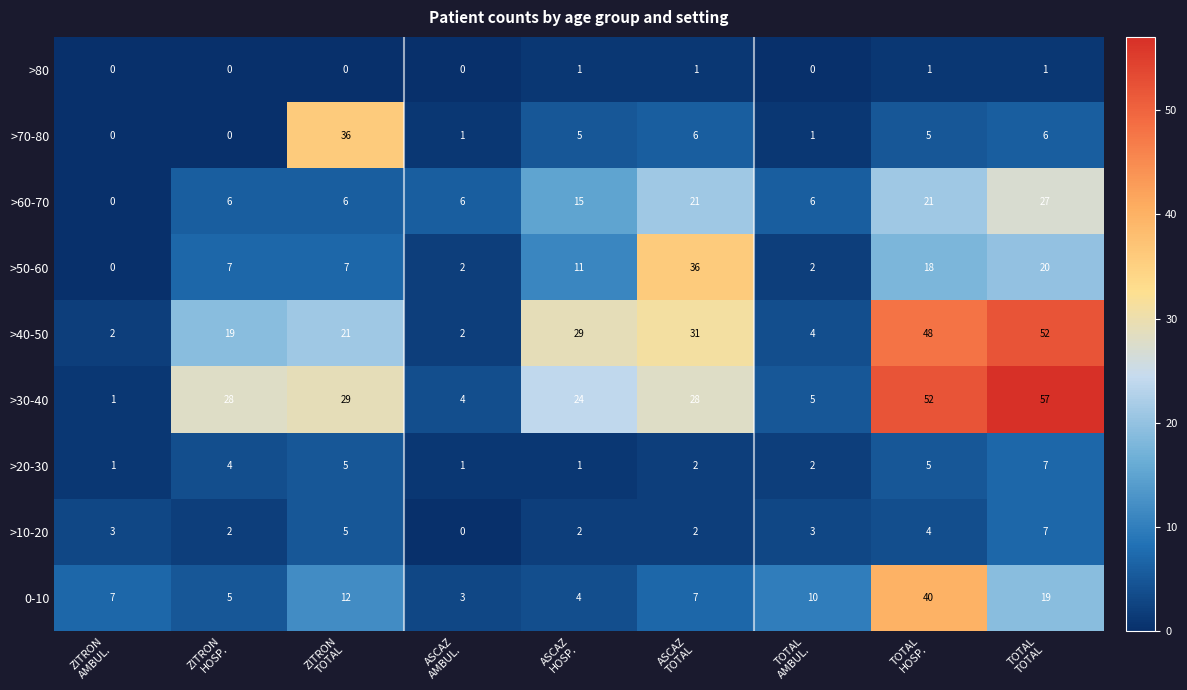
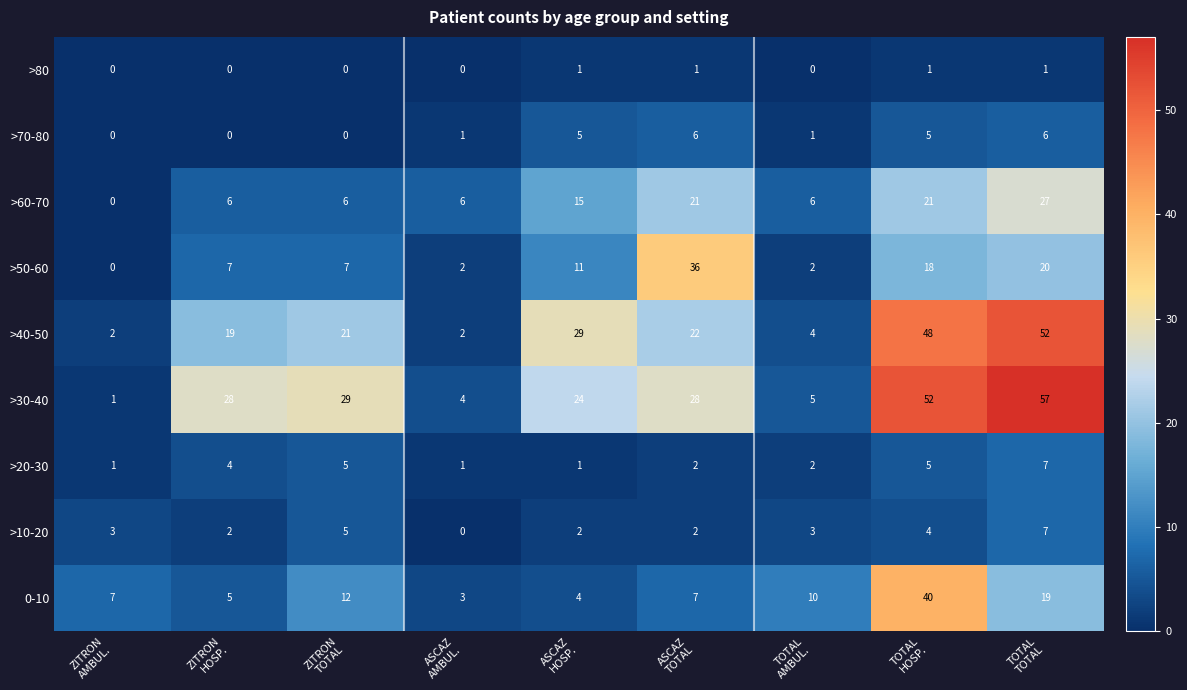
  {
    ">80": {
      "ZITRON AMBUL.": 0,
      "ZITRON HOSP.": 0,
      "ZITRON TOTAL": 0,
      "ASCAZ AMBUL.": 0,
      "ASCAZ HOSP.": 1,
      "ASCAZ TOTAL": 1,
      "TOTAL AMBUL.": 0,
      "TOTAL HOSP.": 1,
      "TOTAL TOTAL": 1
    },
    ">70-80": {
      "ZITRON AMBUL.": 0,
      "ZITRON HOSP.": 0,
-     "ZITRON TOTAL": 36,
+     "ZITRON TOTAL": 0,
      "ASCAZ AMBUL.": 1,
      "ASCAZ HOSP.": 5,
      "ASCAZ TOTAL": 6,
      "TOTAL AMBUL.": 1,
      "TOTAL HOSP.": 5,
      "TOTAL TOTAL": 6
    },
    ">60-70": {
      "ZITRON AMBUL.": 0,
      "ZITRON HOSP.": 6,
      "ZITRON TOTAL": 6,
      "ASCAZ AMBUL.": 6,
      "ASCAZ HOSP.": 15,
      "ASCAZ TOTAL": 21,
      "TOTAL AMBUL.": 6,
      "TOTAL HOSP.": 21
    },
    ">50-60": {
      "ZITRON AMBUL.": 0,
      "ZITRON HOSP.": 7,
      "ZITRON TOTAL": 7,
      "ASCAZ AMBUL.": 2,
      "ASCAZ HOSP.": 11,
      "ASCAZ TOTAL": 36,
      "TOTAL AMBUL.": 2,
      "TOTAL HOSP.": 18,
      "TOTAL TOTAL": 20
    },
    ">40-50": {
      "ZITRON AMBUL.": 2,
      "ZITRON HOSP.": 19,
      "ZITRON TOTAL": 21,
      "ASCAZ AMBUL.": 2,
      "ASCAZ HOSP.": 29,
-     "ASCAZ TOTAL": 31,
+     "ASCAZ TOTAL": 22,
      "TOTAL AMBUL.": 4,
      "TOTAL HOSP.": 48,
      "TOTAL TOTAL": 52
    },
    ">30-40": {
      "ZITRON AMBUL.": 1,
      "ZITRON HOSP.": 28,
      "ZITRON TOTAL": 29,
      "ASCAZ AMBUL.": 4,
      "ASCAZ HOSP.": 24,
      "ASCAZ TOTAL": 28,
      "TOTAL AMBUL.": 5,
      "TOTAL HOSP.": 52,
      "TOTAL TOTAL": 57
    },
    ">20-30": {
      "ZITRON AMBUL.": 1,
      "ZITRON HOSP.": 4,
      "ZITRON TOTAL": 5,
      "ASCAZ AMBUL.": 1,
      "ASCAZ HOSP.": 1,
      "ASCAZ TOTAL": 2,
      "TOTAL AMBUL.": 2,
      "TOTAL HOSP.": 5,
      "TOTAL TOTAL": 7
    },
    ">10-20": {
      "ZITRON AMBUL.": 3,
      "ZITRON HOSP.": 2,
      "ZITRON TOTAL": 5,
      "ASCAZ AMBUL.": 0,
      "ASCAZ HOSP.": 2,
      "ASCAZ TOTAL": 2,
      "TOTAL AMBUL.": 3,
      "TOTAL HOSP.": 4,
      "TOTAL TOTAL": 7
    },
    "0-10": {
      "ZITRON AMBUL.": 7,
      "ZITRON HOSP.": 5,
      "ZITRON TOTAL": 12,
      "ASCAZ AMBUL.": 3,
      "ASCAZ HOSP.": 4,
      "ASCAZ TOTAL": 7,
      "TOTAL AMBUL.": 10,
      "TOTAL HOSP.": 40,
      "TOTAL TOTAL": 19
    }
  }
